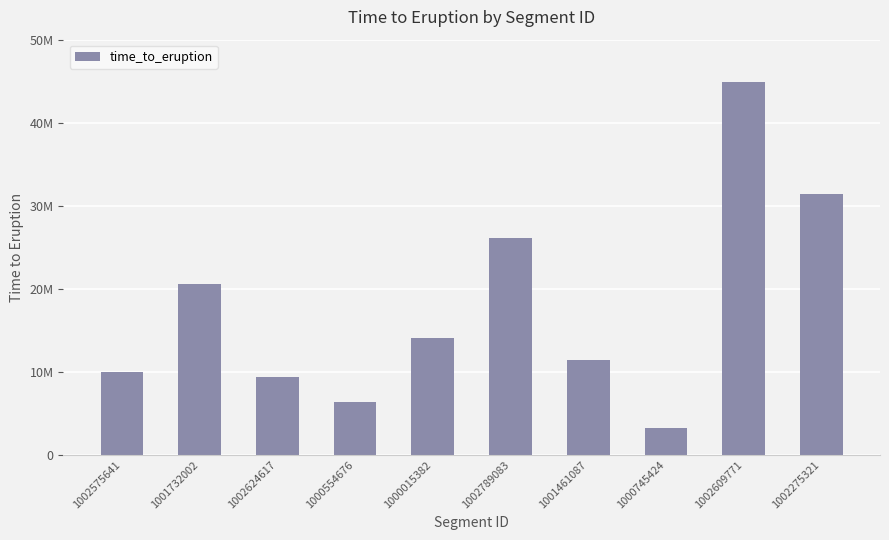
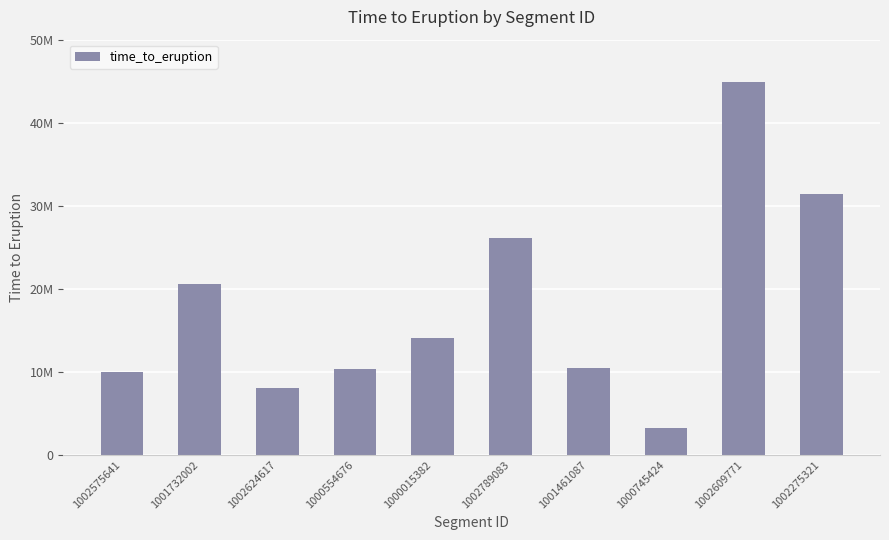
  {
    "1002575641": 10000000,
    "1001732002": 21000000,
-   "1002624617": 9000000,
-   "1000554676": 6000000,
+   "1002624617": 8000000,
+   "1000554676": 10000000,
    "1000015382": 14000000,
    "1002789083": 26000000,
-   "1001461087": 11000000,
+   "1001461087": 10000000,
    "1000745424": 3000000,
    "1002609771": 45000000,
    "1002275321": 31000000
  }
